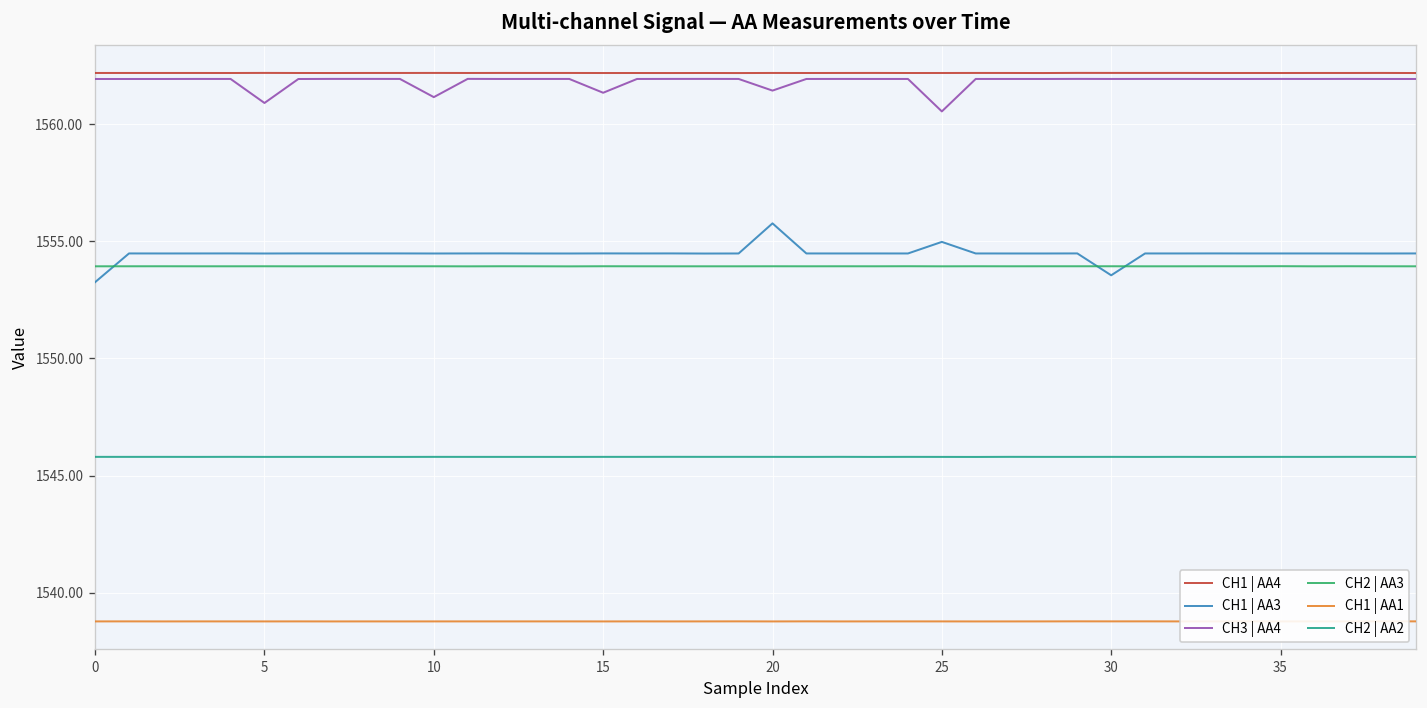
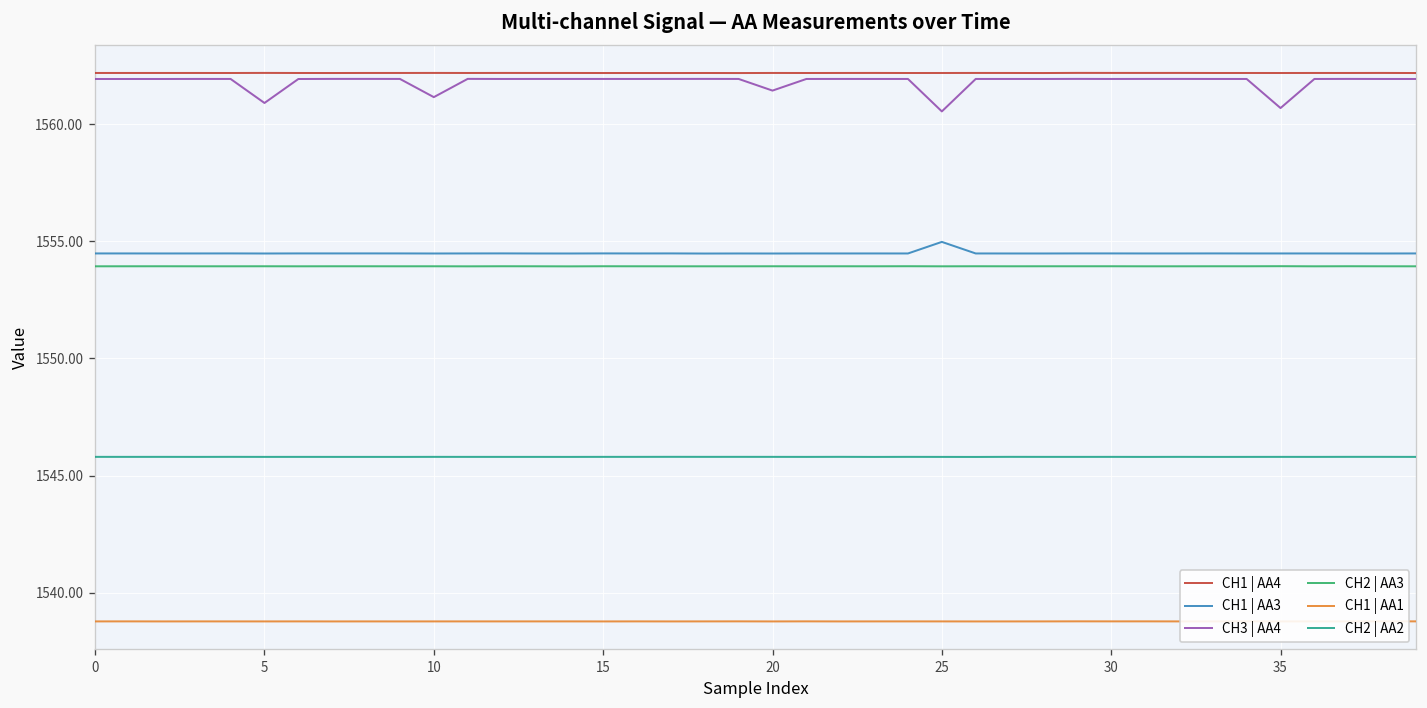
  {
    "CH1 | AA4": {
      "0": 1562.2,
      "5": 1562.2,
      "10": 1562.2,
      "15": 1562.2,
      "20": 1562.2,
      "25": 1562.2,
      "30": 1562.2,
      "35": 1562.2
    },
    "CH1 | AA3": {
-     "0": 1553.3,
+     "0": 1554.5,
      "5": 1554.5,
      "10": 1554.5,
      "15": 1554.5,
-     "20": 1555.8,
+     "20": 1554.5,
      "25": 1555.0,
-     "30": 1553.5,
+     "30": 1554.5,
      "35": 1554.5
    },
    "CH3 | AA4": {
      "0": 1561.9,
      "5": 1560.9,
      "10": 1561.1,
-     "15": 1561.3,
+     "15": 1561.9,
      "20": 1561.4,
      "25": 1560.5,
      "30": 1561.9,
-     "35": 1561.9
+     "35": 1560.7
    },
    "CH1 | AA1": {
      "0": 1538.8,
      "5": 1538.8,
      "10": 1538.8,
      "15": 1538.8,
      "20": 1538.8,
      "25": 1538.8,
      "30": 1538.8
    }
  }
